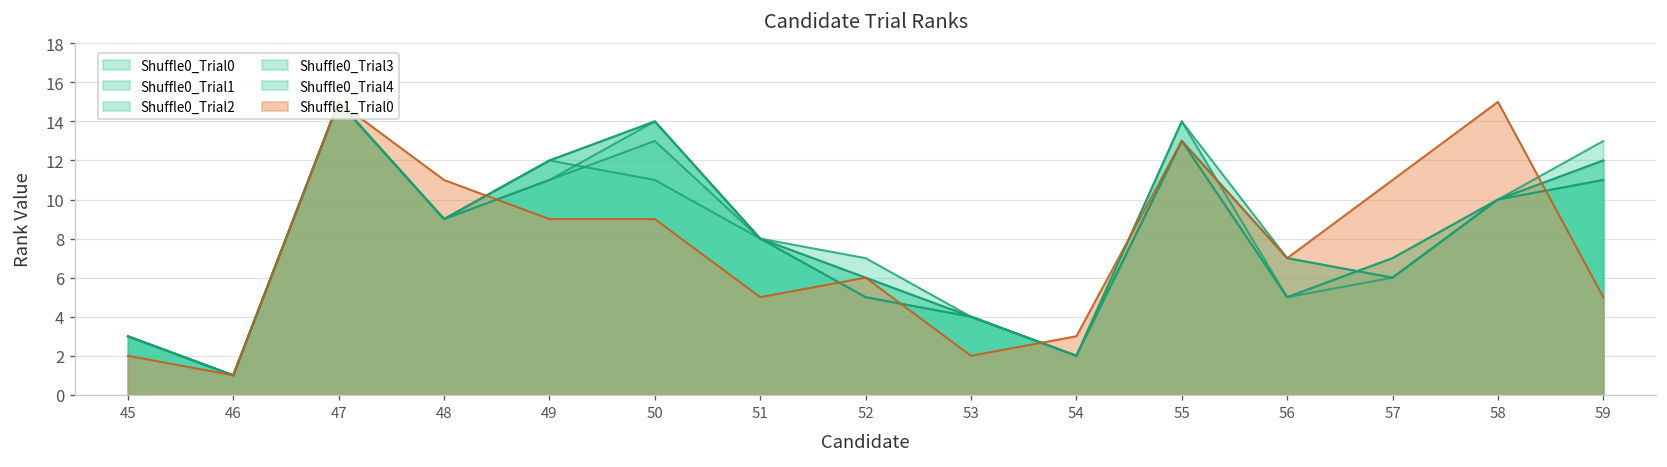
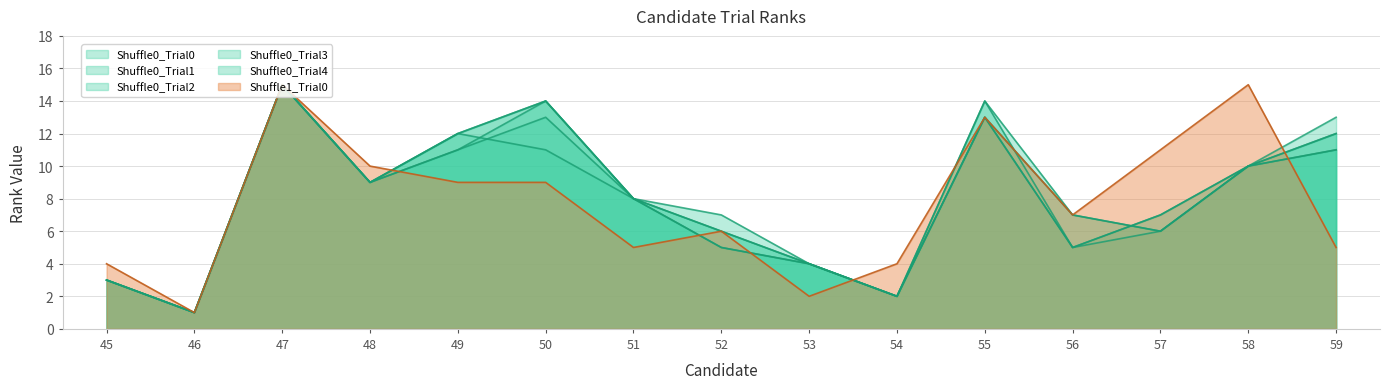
  {
    "Shuffle1_Trial0": {
-     "45": 2,
-     "48": 11,
+     "45": 4,
+     "48": 10,
      "49": 9,
      "50": 9,
      "51": 5,
      "53": 2,
-     "54": 3,
+     "54": 4,
      "57": 11,
      "58": 15,
      "59": 5
    }
  }
